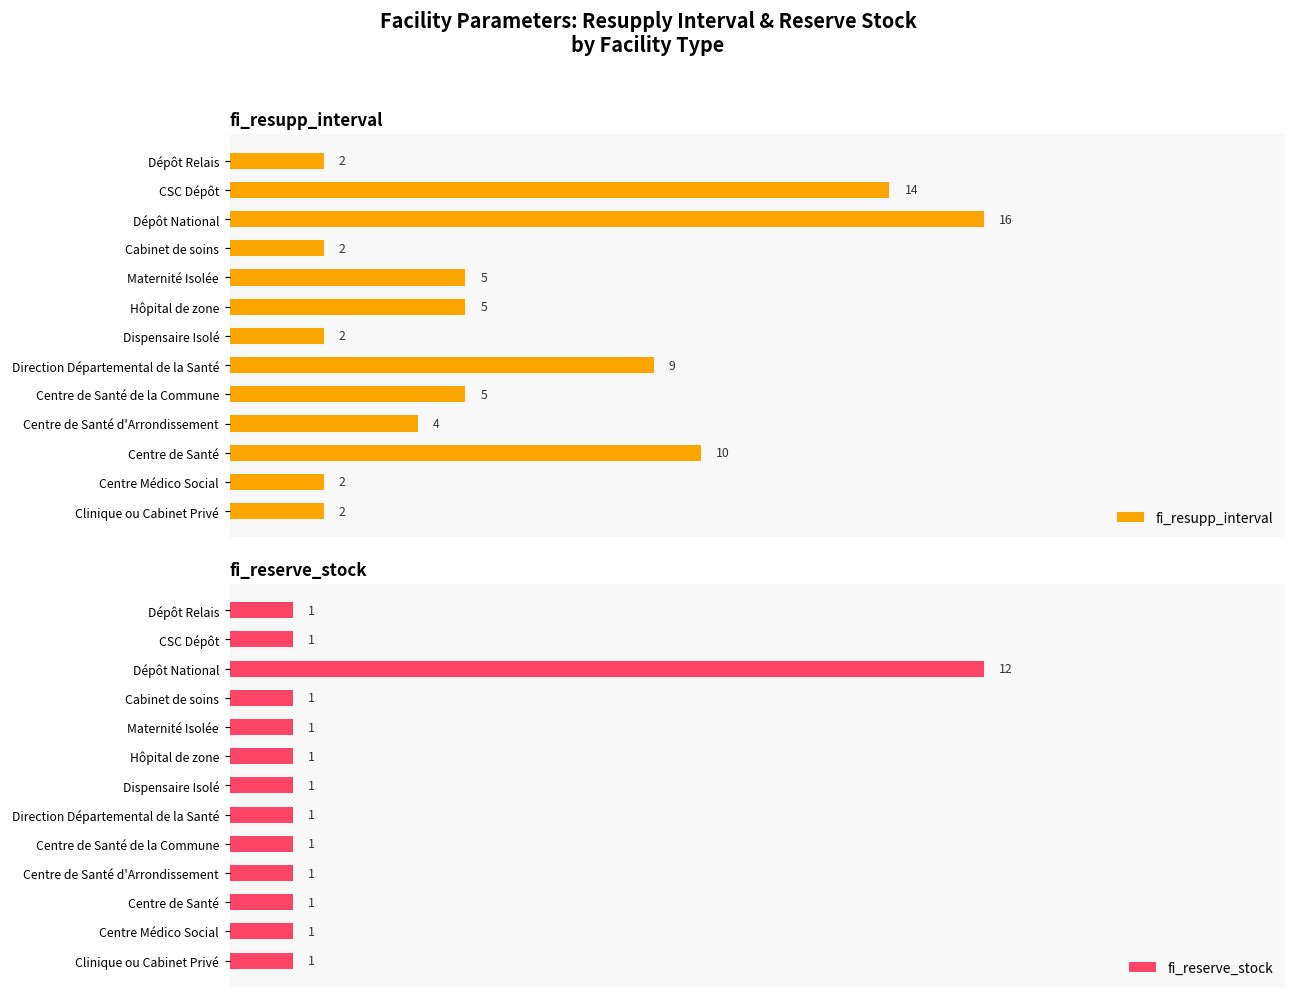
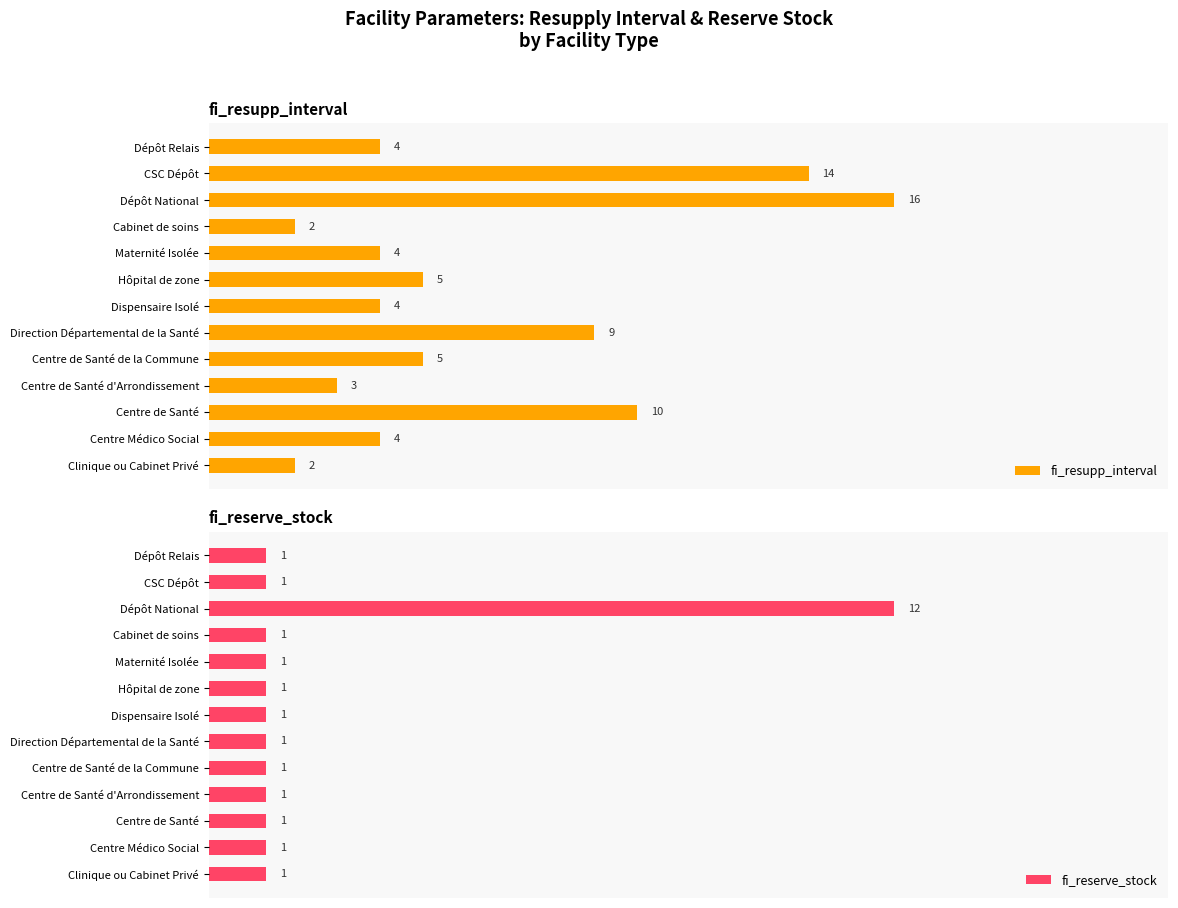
  {
    "fi_resupp_interval": {
-     "Dépôt Relais": 2,
+     "Dépôt Relais": 4,
      "CSC Dépôt": 14,
      "Dépôt National": 16,
      "Cabinet de soins": 2,
-     "Maternité Isolée": 5,
+     "Maternité Isolée": 4,
      "Hôpital de zone": 5,
-     "Dispensaire Isolé": 2,
+     "Dispensaire Isolé": 4,
      "Direction Départemental de la Santé": 9,
      "Centre de Santé de la Commune": 5,
-     "Centre de Santé d'Arrondissement": 4,
+     "Centre de Santé d'Arrondissement": 3,
      "Centre de Santé": 10,
-     "Centre Médico Social": 2,
+     "Centre Médico Social": 4,
      "Clinique ou Cabinet Privé": 2
    },
    "fi_reserve_stock": {
      "Dépôt Relais": 1,
      "CSC Dépôt": 1,
      "Dépôt National": 12,
      "Cabinet de soins": 1,
      "Maternité Isolée": 1,
      "Hôpital de zone": 1,
      "Dispensaire Isolé": 1,
      "Direction Départemental de la Santé": 1,
      "Centre de Santé de la Commune": 1,
      "Centre de Santé d'Arrondissement": 1,
      "Centre de Santé": 1,
      "Centre Médico Social": 1,
      "Clinique ou Cabinet Privé": 1
    }
  }
